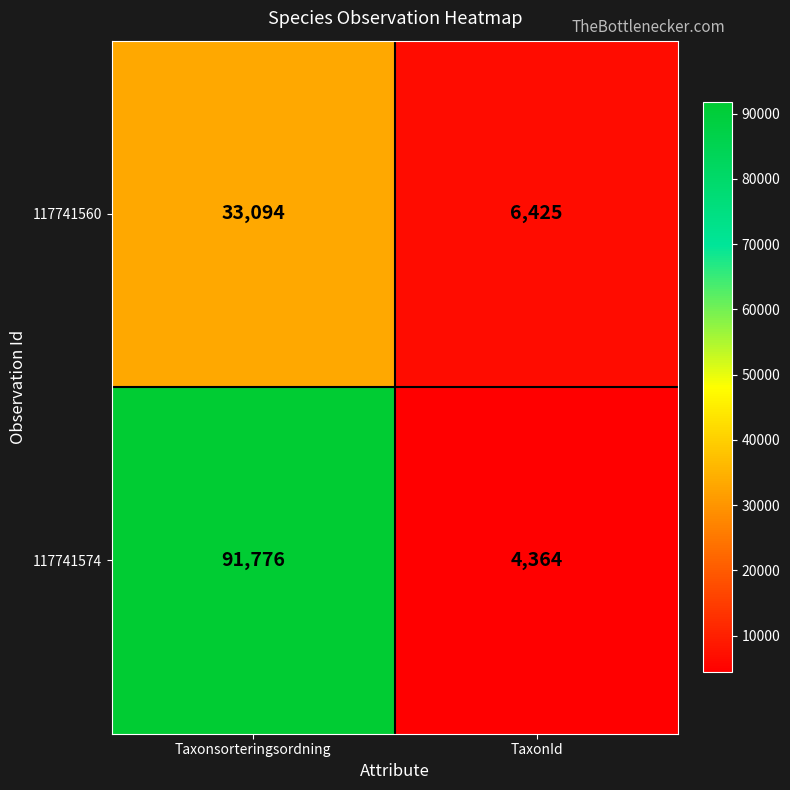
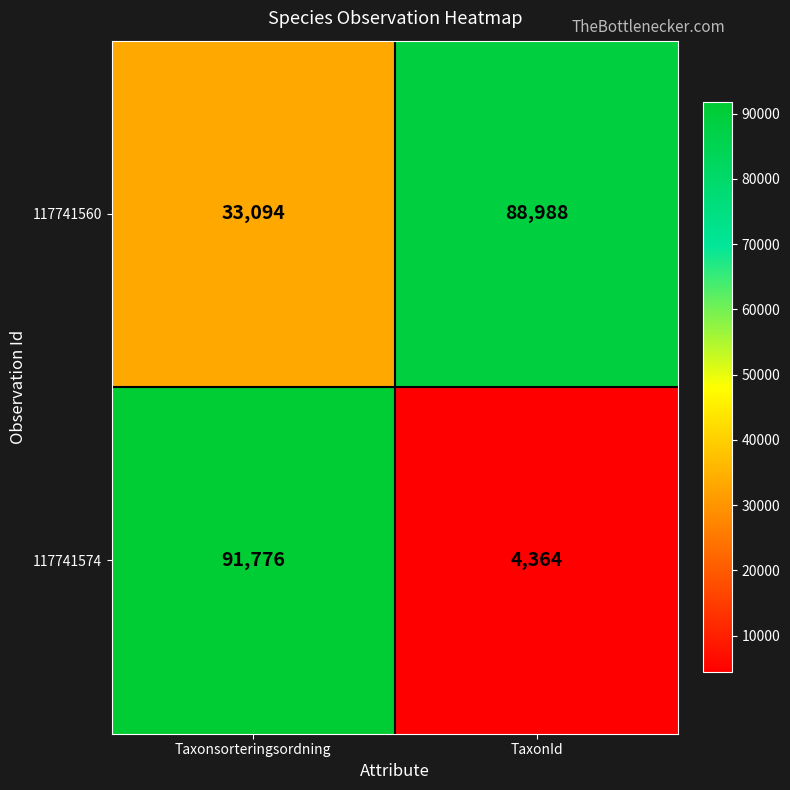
  {
    "117741560": {
      "Taxonsorteringsordning": "33,094",
-     "TaxonId": "6,425"
+     "TaxonId": "88,988"
    },
    "117741574": {
      "Taxonsorteringsordning": "91,776",
      "TaxonId": "4,364"
    }
  }
